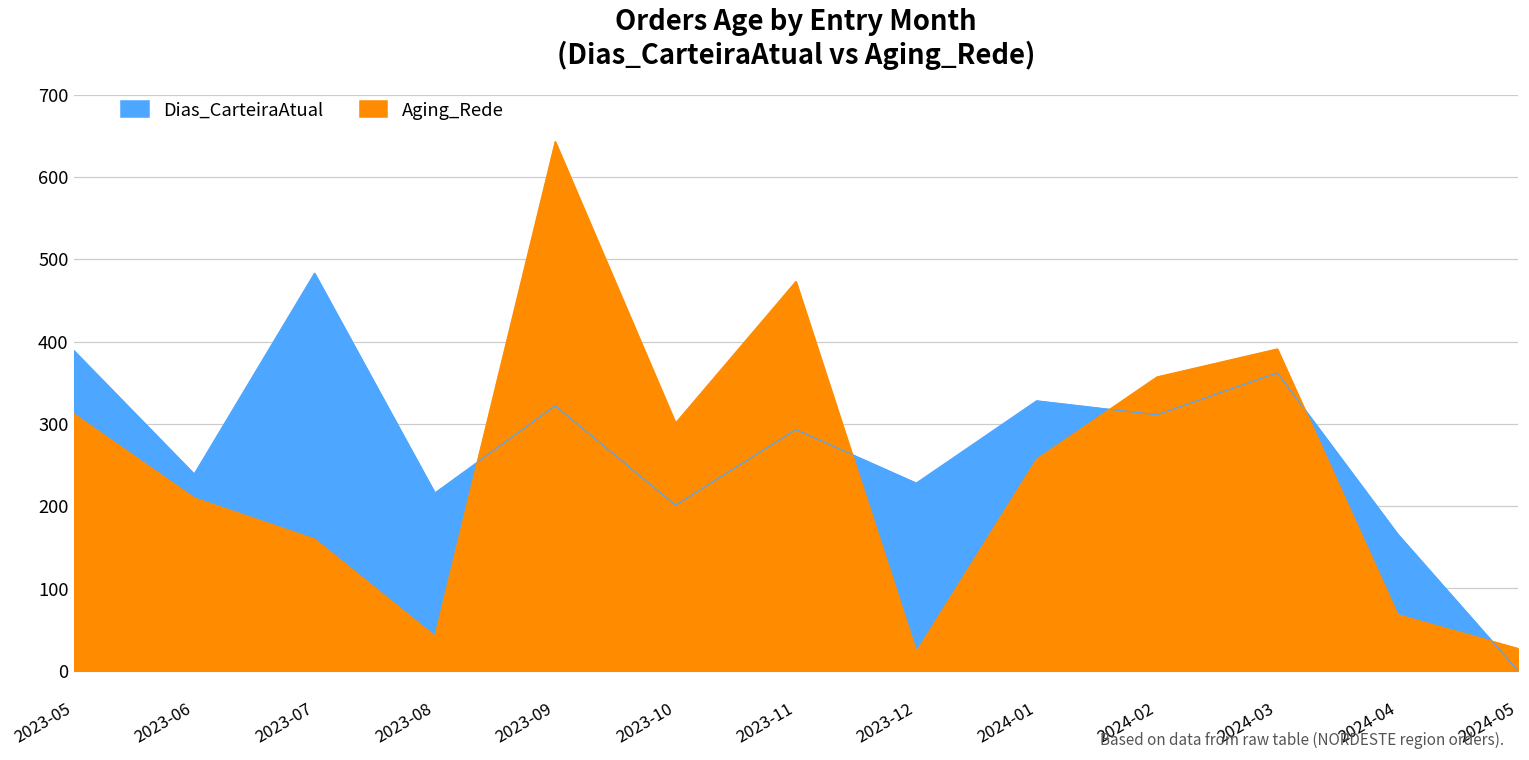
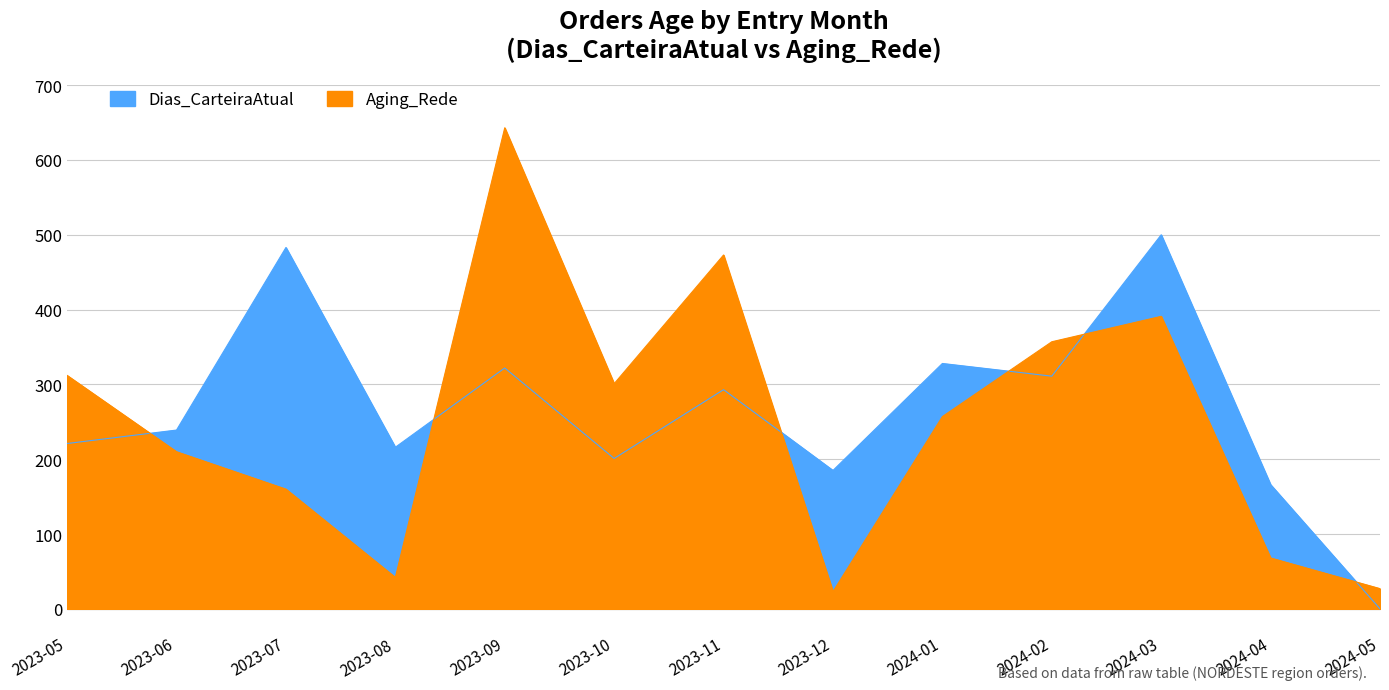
  {
    "Dias_CarteiraAtual": {
-     "2023-05": 390,
+     "2023-05": 220,
      "2023-06": 240,
      "2023-07": 480,
      "2023-08": 220,
      "2023-09": 320,
      "2023-10": 200,
      "2023-11": 290,
-     "2023-12": 230,
+     "2023-12": 190,
      "2024-01": 330,
      "2024-02": 310,
-     "2024-03": 360,
+     "2024-03": 500,
      "2024-04": 170,
      "2024-05": 0
    },
    "Aging_Rede": {
      "2023-05": 310,
      "2023-06": 210,
      "2023-07": 160,
      "2023-08": 40,
      "2023-09": 640,
      "2023-10": 300,
      "2023-11": 470,
      "2023-12": 20,
      "2024-01": 260,
      "2024-02": 360,
      "2024-03": 390,
      "2024-04": 70,
      "2024-05": 30
    }
  }
